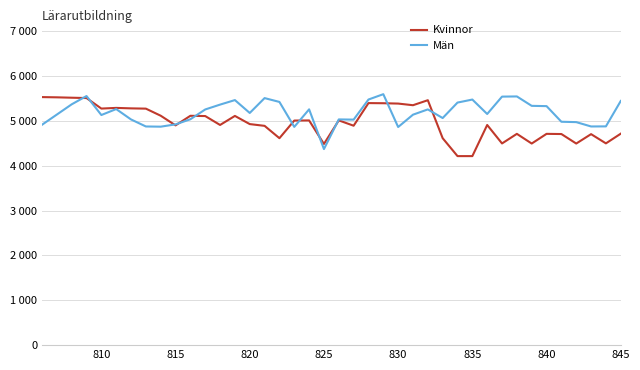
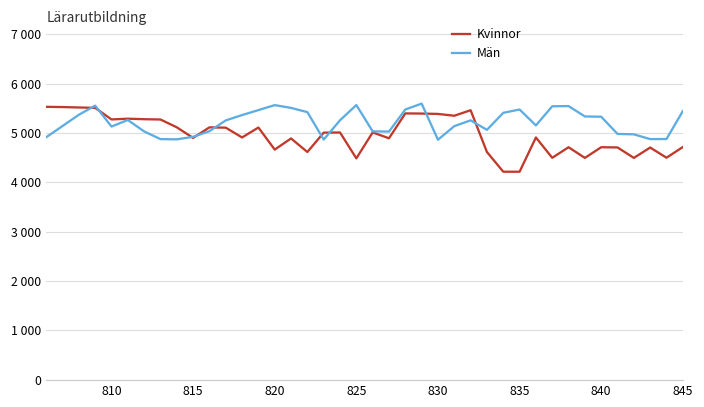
  {
    "Kvinnor": {
      "810": 5300,
-     "820": 4900,
+     "820": 4700,
      "825": 4500,
      "830": 5400,
      "835": 4200,
      "840": 4700,
      "845": 4700
    },
    "Män": {
      "810": 5100,
-     "820": 5200,
-     "825": 4400,
+     "820": 5600,
+     "825": 5600,
      "830": 4900,
      "835": 5500,
      "840": 5300,
      "845": 5400
    }
  }
